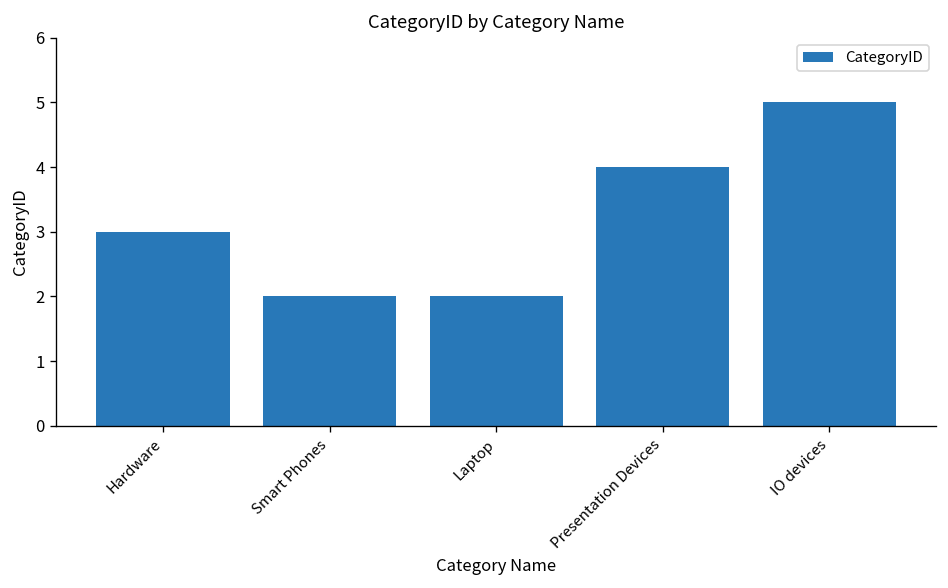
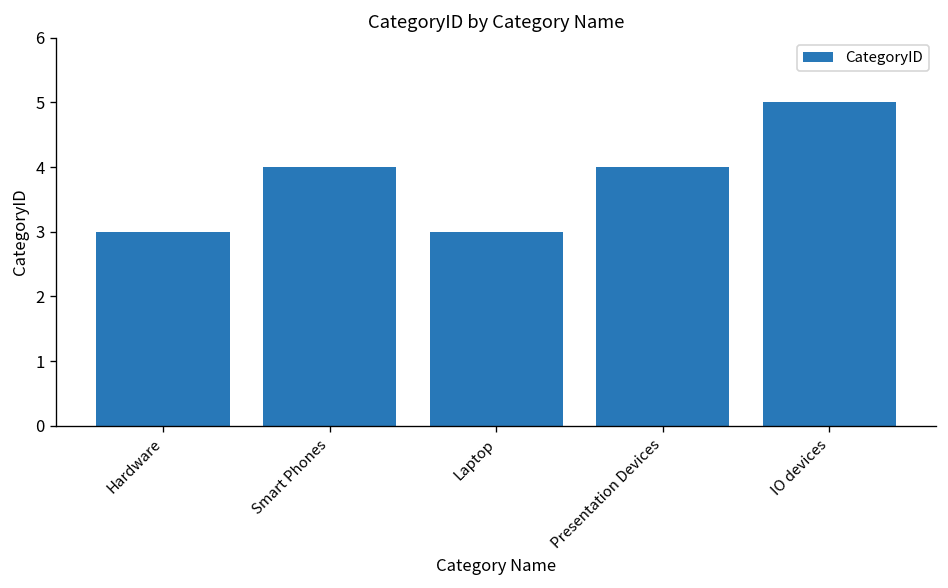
  {
    "Hardware": 3,
-   "Smart Phones": 2,
-   "Laptop": 2,
+   "Smart Phones": 4,
+   "Laptop": 3,
    "Presentation Devices": 4,
    "IO devices": 5
  }
